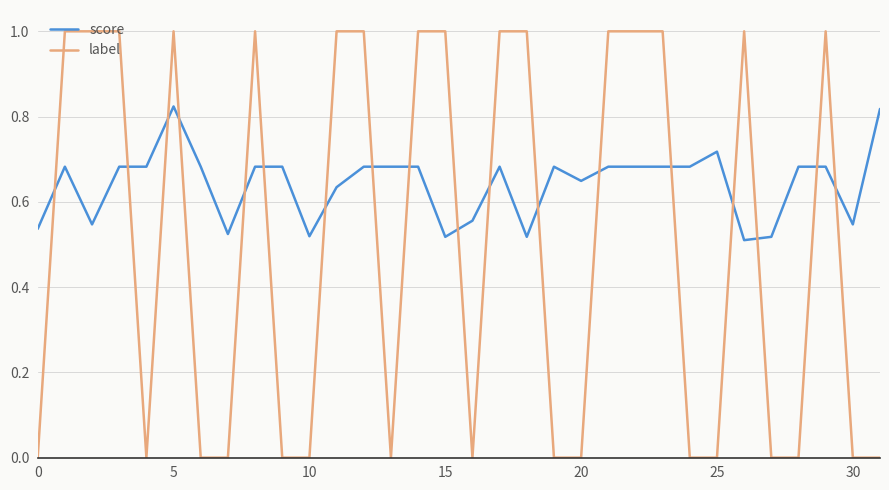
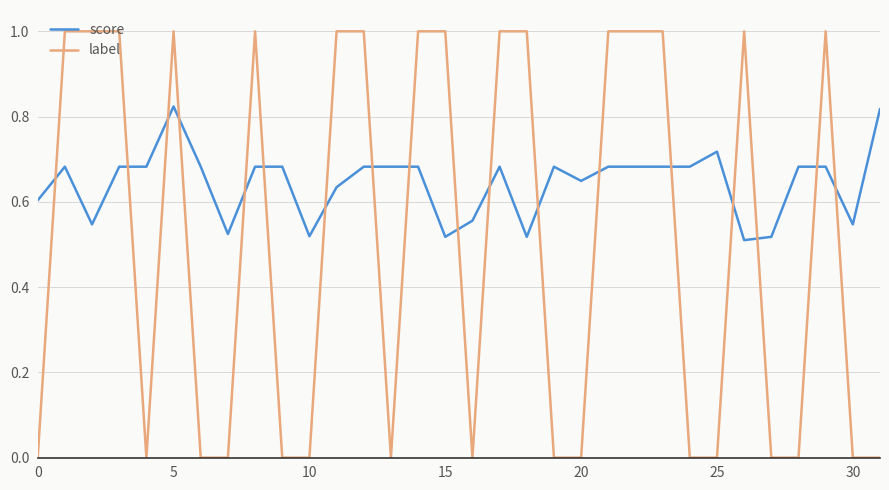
  {
    "score": {
-     "0": 0.54,
+     "0": 0.60,
      "5": 0.82,
      "10": 0.52,
      "15": 0.52,
      "20": 0.65,
      "25": 0.72,
      "30": 0.55
    },
    "label": {
      "0": 0.00,
      "5": 1.00,
      "10": 0.00,
      "15": 1.00,
      "20": 0.00,
      "25": 0.00,
      "30": 0.00
    }
  }
